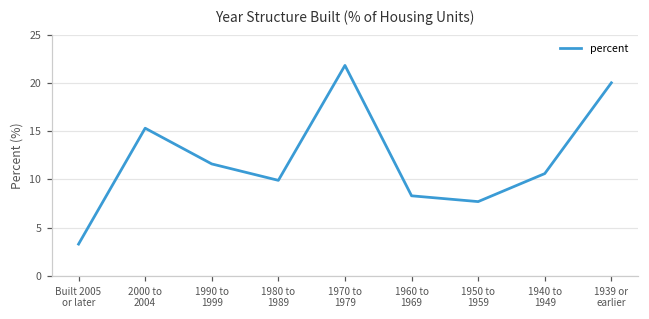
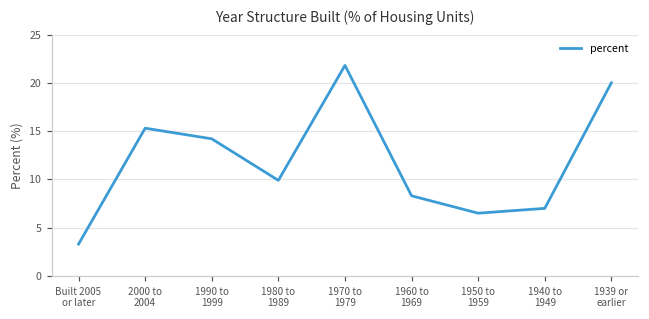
  {
    "Built 2005 or later": 3,
    "2000 to 2004": 15,
-   "1990 to 1999": 12,
+   "1990 to 1999": 14,
    "1980 to 1989": 10,
    "1970 to 1979": 22,
    "1960 to 1969": 8,
-   "1950 to 1959": 8,
-   "1940 to 1949": 11,
+   "1950 to 1959": 7,
+   "1940 to 1949": 7,
    "1939 or earlier": 20
  }
